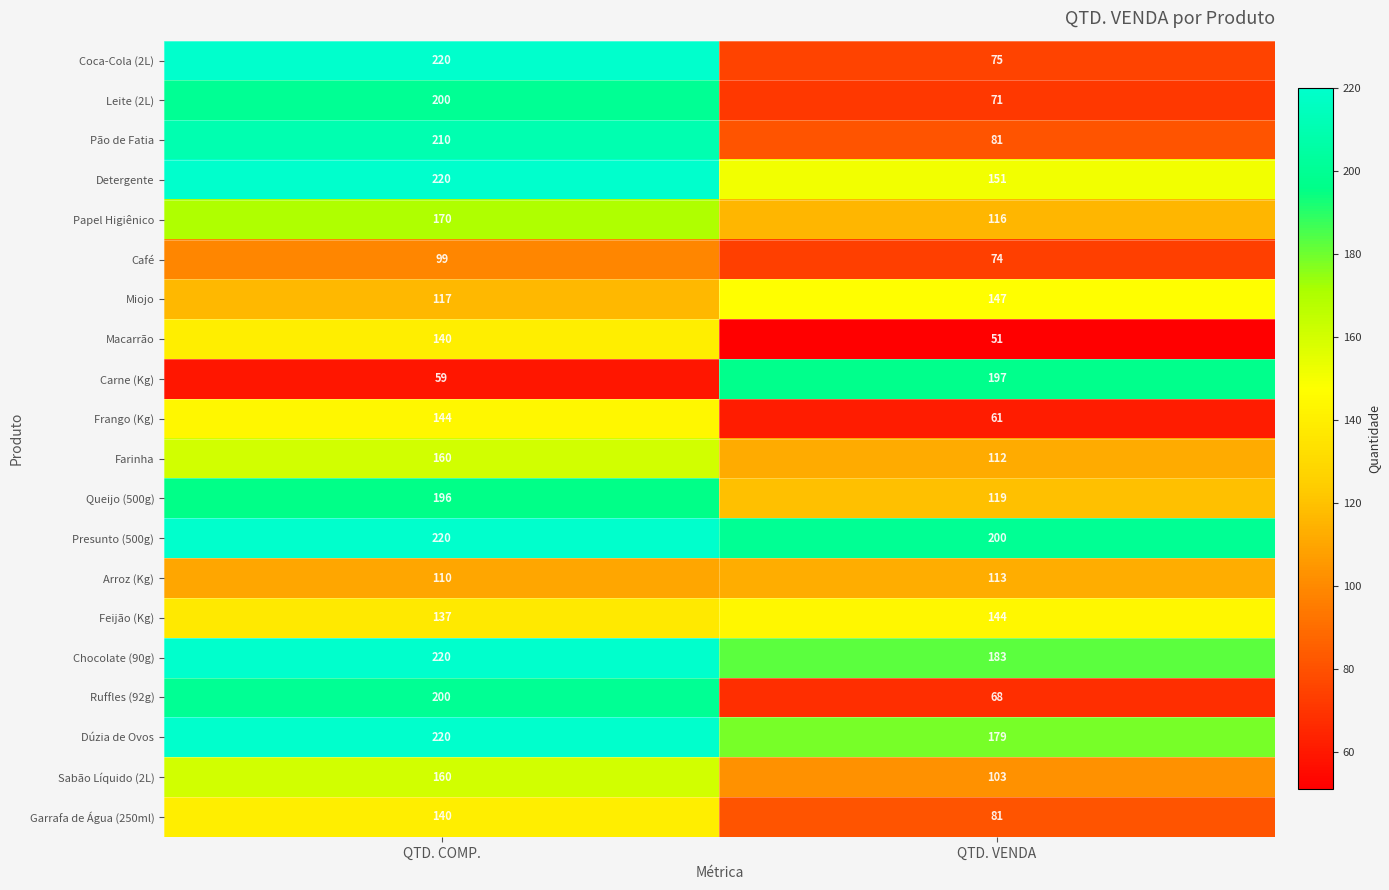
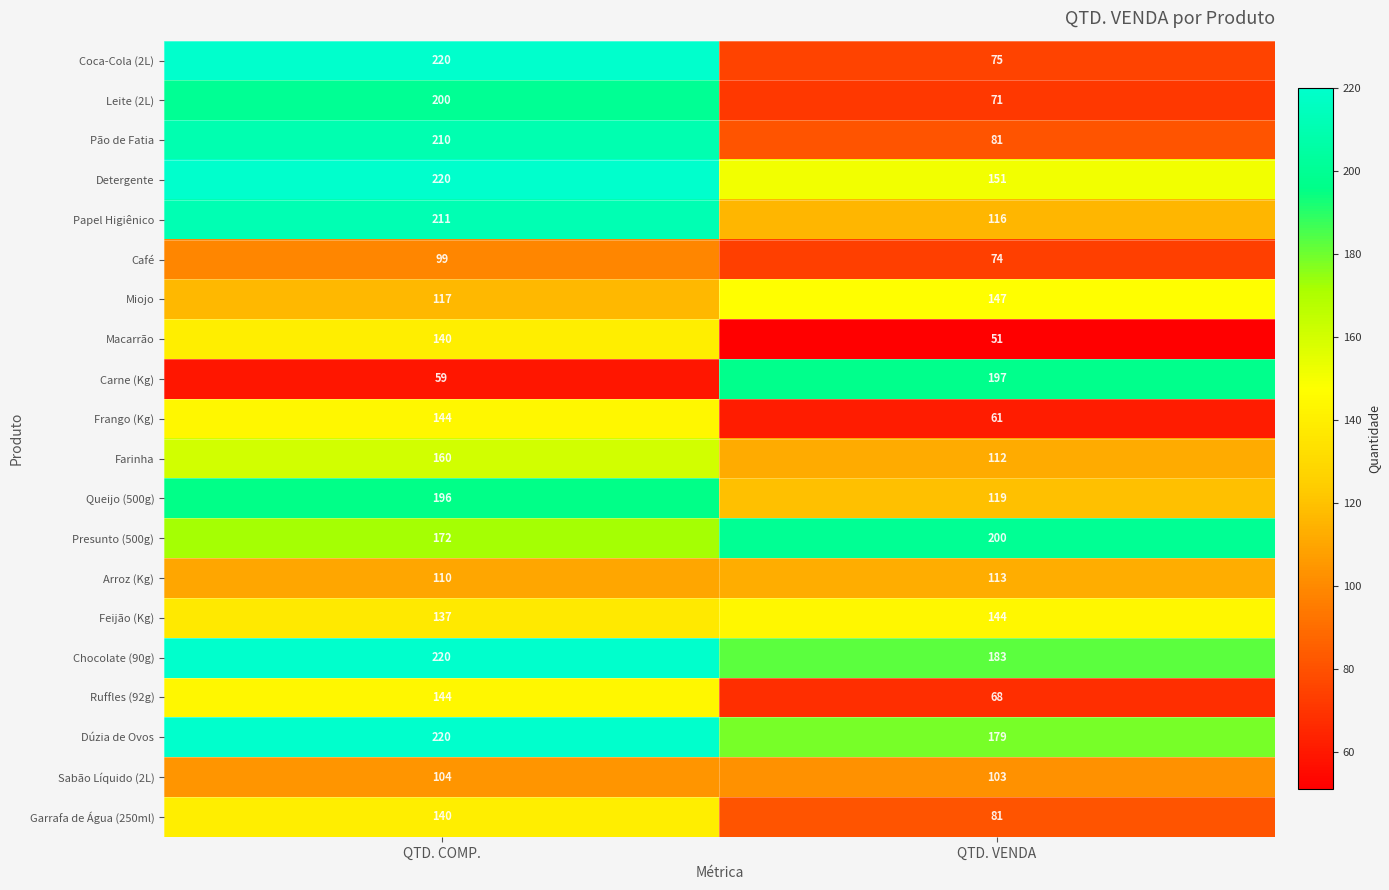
  {
    "Coca-Cola (2L)": {
      "QTD. COMP.": 220,
      "QTD. VENDA": 75
    },
    "Leite (2L)": {
      "QTD. COMP.": 200,
      "QTD. VENDA": 71
    },
    "Pão de Fatia": {
      "QTD. COMP.": 210,
      "QTD. VENDA": 81
    },
    "Detergente": {
      "QTD. COMP.": 220,
      "QTD. VENDA": 151
    },
    "Papel Higiênico": {
-     "QTD. COMP.": 170,
+     "QTD. COMP.": 211,
      "QTD. VENDA": 116
    },
    "Café": {
      "QTD. COMP.": 99,
      "QTD. VENDA": 74
    },
    "Miojo": {
      "QTD. COMP.": 117,
      "QTD. VENDA": 147
    },
    "Macarrão": {
      "QTD. COMP.": 140,
      "QTD. VENDA": 51
    },
    "Carne (Kg)": {
      "QTD. COMP.": 59,
      "QTD. VENDA": 197
    },
    "Frango (Kg)": {
      "QTD. COMP.": 144,
      "QTD. VENDA": 61
    },
    "Farinha": {
      "QTD. COMP.": 160,
      "QTD. VENDA": 112
    },
    "Queijo (500g)": {
      "QTD. COMP.": 196,
      "QTD. VENDA": 119
    },
    "Presunto (500g)": {
-     "QTD. COMP.": 220,
+     "QTD. COMP.": 172,
      "QTD. VENDA": 200
    },
    "Arroz (Kg)": {
      "QTD. COMP.": 110,
      "QTD. VENDA": 113
    },
    "Feijão (Kg)": {
      "QTD. COMP.": 137,
      "QTD. VENDA": 144
    },
    "Chocolate (90g)": {
      "QTD. COMP.": 220,
      "QTD. VENDA": 183
    },
    "Ruffles (92g)": {
-     "QTD. COMP.": 200,
+     "QTD. COMP.": 144,
      "QTD. VENDA": 68
    },
    "Dúzia de Ovos": {
      "QTD. COMP.": 220,
      "QTD. VENDA": 179
    },
    "Sabão Líquido (2L)": {
-     "QTD. COMP.": 160,
+     "QTD. COMP.": 104,
      "QTD. VENDA": 103
    },
    "Garrafa de Água (250ml)": {
      "QTD. COMP.": 140,
      "QTD. VENDA": 81
    }
  }
